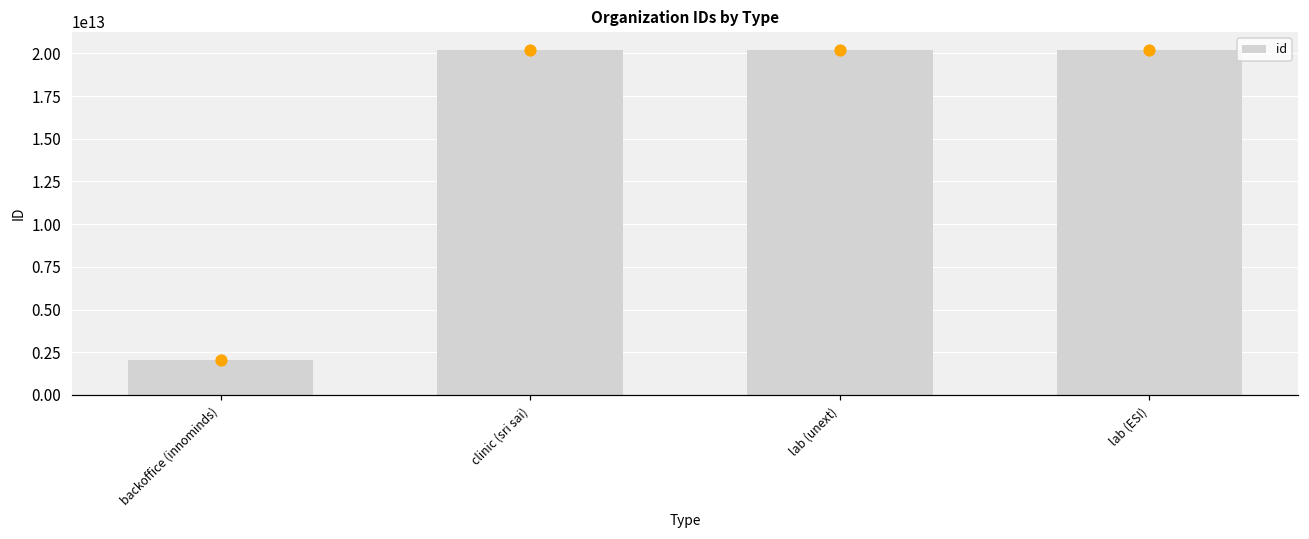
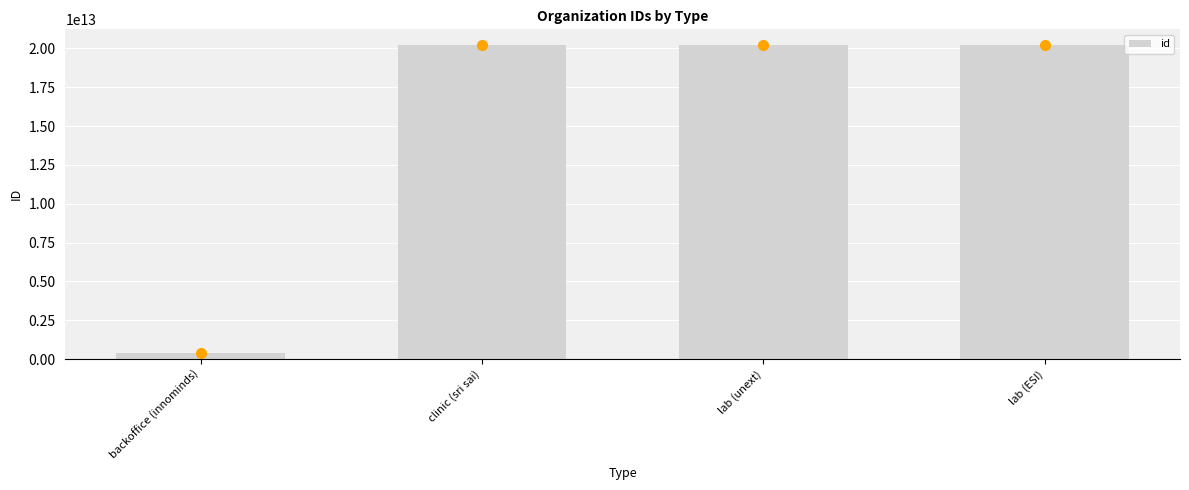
  {
    "id": {
-     "backoffice (innominds)": 2000000000000,
+     "backoffice (innominds)": 400000000000,
      "clinic (sri sai)": 20200000000000,
      "lab (unext)": 20200000000000,
      "lab (ESI)": 20200000000000
    }
  }
